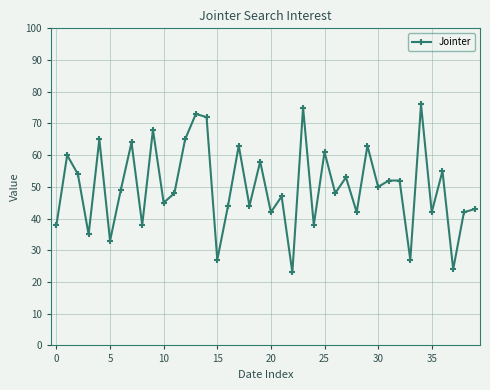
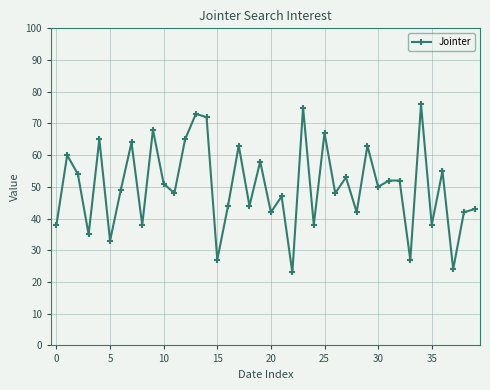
  {
    "0": 38,
    "5": 33,
-   "10": 45,
+   "10": 51,
    "15": 27,
    "20": 42,
-   "25": 61,
+   "25": 67,
    "30": 50,
-   "35": 42
+   "35": 38
  }
